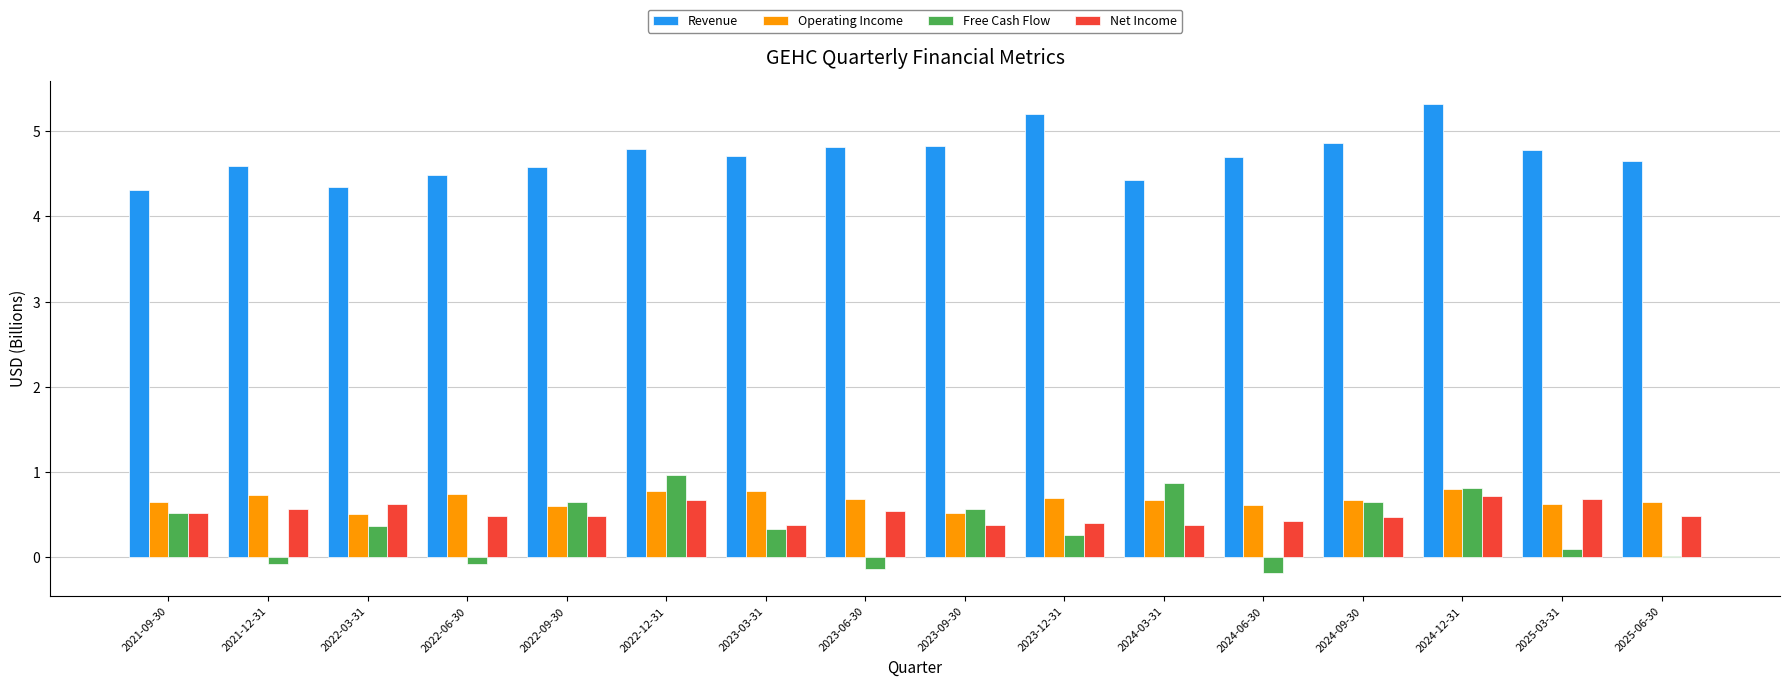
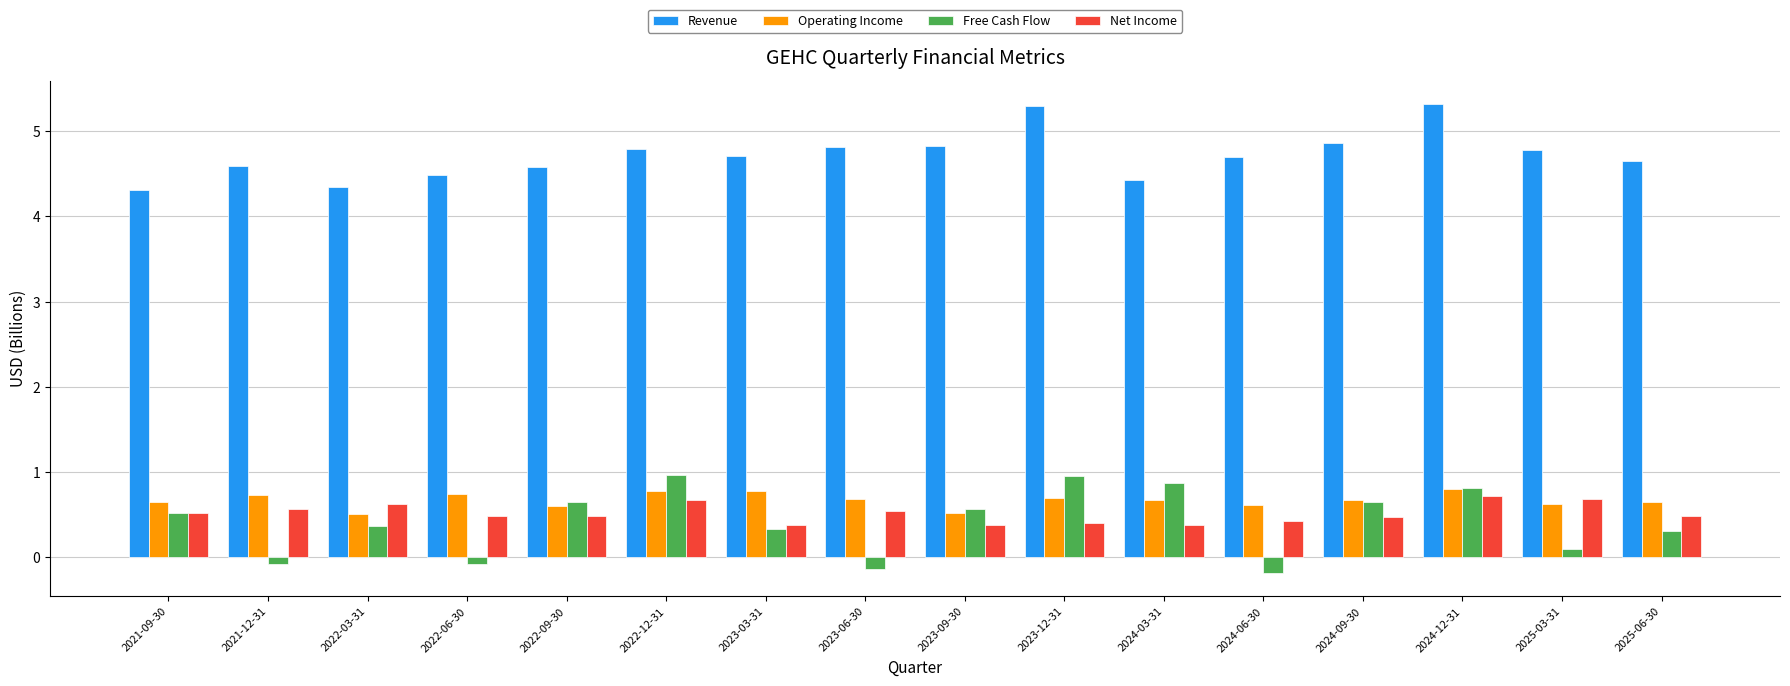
  {
    "Revenue": {
      "2021-09-30": 4.3,
      "2021-12-31": 4.6,
      "2022-03-31": 4.3,
      "2022-06-30": 4.5,
      "2022-09-30": 4.6,
      "2022-12-31": 4.8,
      "2023-03-31": 4.7,
      "2023-06-30": 4.8,
      "2023-09-30": 4.8,
-     "2023-12-31": 5.2,
+     "2023-12-31": 5.3,
      "2024-03-31": 4.4,
      "2024-06-30": 4.7,
      "2024-09-30": 4.9,
      "2024-12-31": 5.3,
      "2025-03-31": 4.8,
      "2025-06-30": 4.7
    },
    "Operating Income": {
      "2021-09-30": 0.7,
      "2021-12-31": 0.7,
      "2022-03-31": 0.5,
      "2022-06-30": 0.7,
      "2022-09-30": 0.6,
      "2022-12-31": 0.8,
      "2023-03-31": 0.8,
      "2023-06-30": 0.7,
      "2023-09-30": 0.5,
      "2023-12-31": 0.7,
      "2024-03-31": 0.7,
      "2024-06-30": 0.6,
      "2024-09-30": 0.7,
      "2024-12-31": 0.8,
      "2025-03-31": 0.6,
      "2025-06-30": 0.7
    },
    "Free Cash Flow": {
      "2021-09-30": 0.5,
      "2021-12-31": -0.1,
      "2022-03-31": 0.4,
      "2022-06-30": -0.1,
      "2022-09-30": 0.7,
      "2022-12-31": 1.0,
      "2023-03-31": 0.3,
      "2023-06-30": -0.1,
      "2023-09-30": 0.6,
-     "2023-12-31": 0.3,
+     "2023-12-31": 1.0,
      "2024-03-31": 0.9,
      "2024-06-30": -0.2,
      "2024-09-30": 0.6,
      "2024-12-31": 0.8,
      "2025-03-31": 0.1,
-     "2025-06-30": 0.0
+     "2025-06-30": 0.3
    },
    "Net Income": {
      "2021-09-30": 0.5,
      "2021-12-31": 0.6,
      "2022-03-31": 0.6,
      "2022-06-30": 0.5,
      "2022-09-30": 0.5,
      "2022-12-31": 0.7,
      "2023-03-31": 0.4,
      "2023-06-30": 0.5,
      "2023-09-30": 0.4,
      "2023-12-31": 0.4,
      "2024-03-31": 0.4,
      "2024-06-30": 0.4,
      "2024-09-30": 0.5,
      "2024-12-31": 0.7,
      "2025-03-31": 0.7,
      "2025-06-30": 0.5
    }
  }
